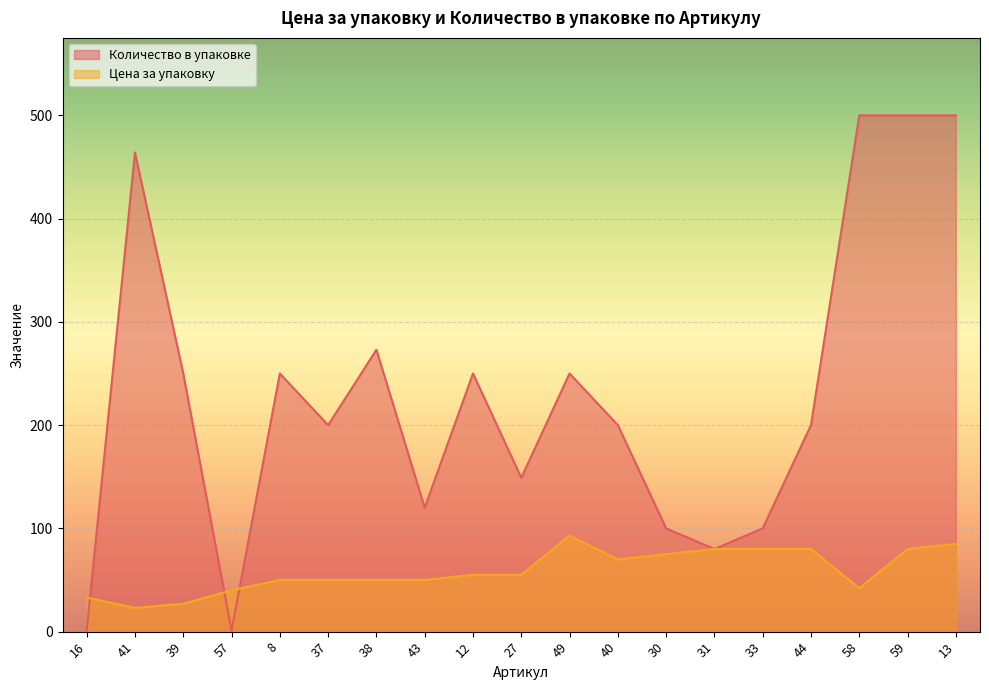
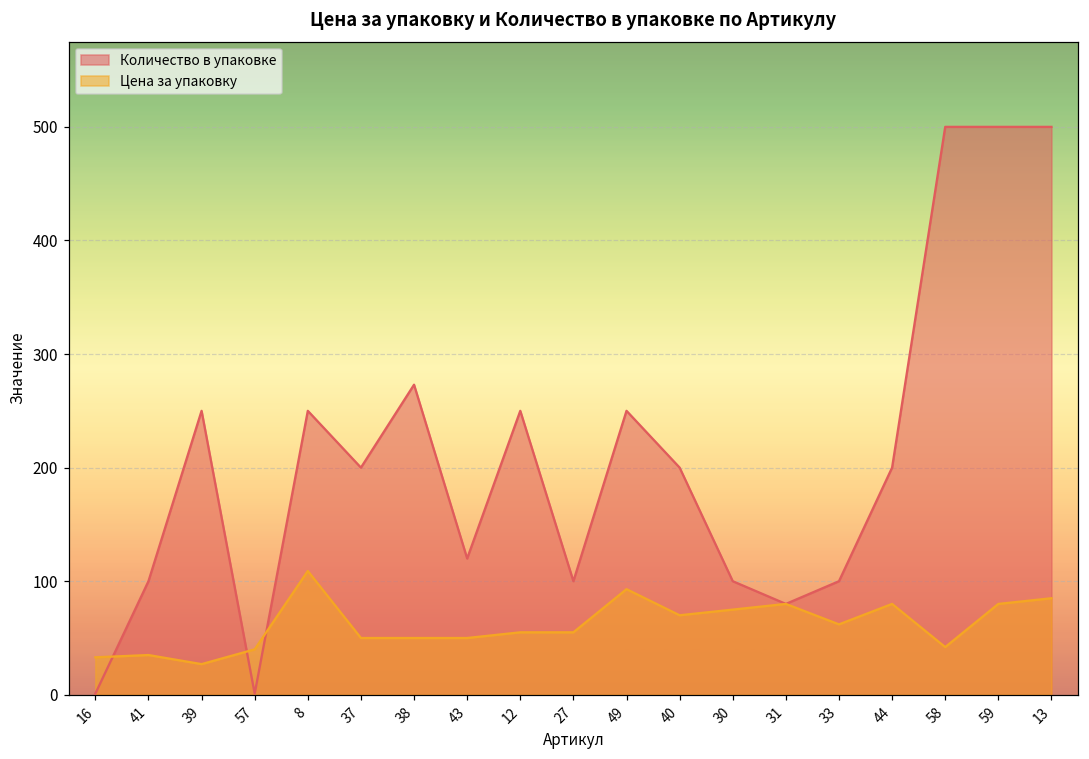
  {
    "Количество в упаковке": {
      "16": 1,
-     "41": 464,
+     "41": 100,
      "39": 250,
      "57": 1,
      "8": 250,
      "37": 200,
      "38": 273,
      "43": 120,
      "12": 250,
-     "27": 149,
+     "27": 100,
      "49": 250,
      "40": 200,
      "30": 100,
      "33": 100,
      "44": 200,
      "58": 500,
      "59": 500,
      "13": 500
    },
    "Цена за упаковку": {
      "16": 33,
-     "41": 23,
+     "41": 35,
      "39": 27,
      "57": 40,
-     "8": 50,
+     "8": 109,
      "37": 50,
      "38": 50,
      "43": 50,
      "12": 55,
      "27": 55,
      "49": 93,
      "40": 70,
      "30": 75,
-     "33": 80,
+     "33": 62,
      "44": 80,
      "58": 42,
      "59": 80,
      "13": 85
    }
  }
